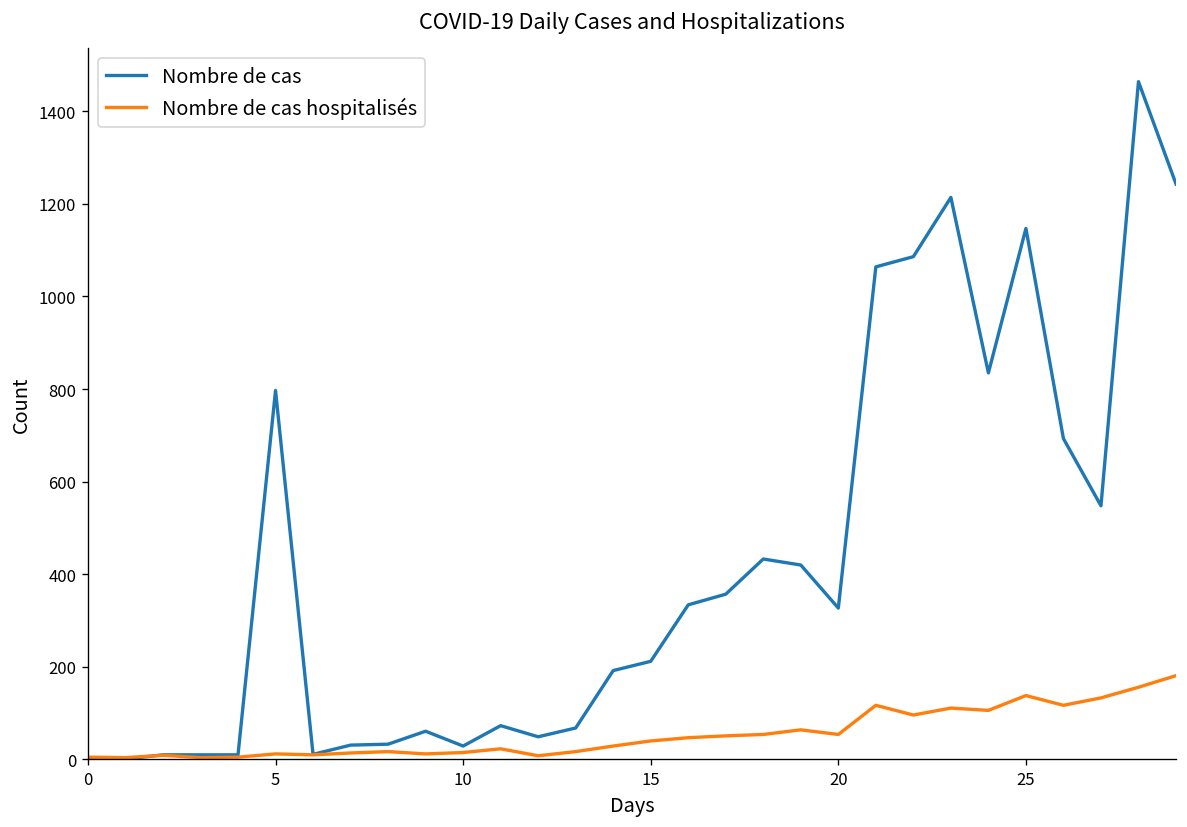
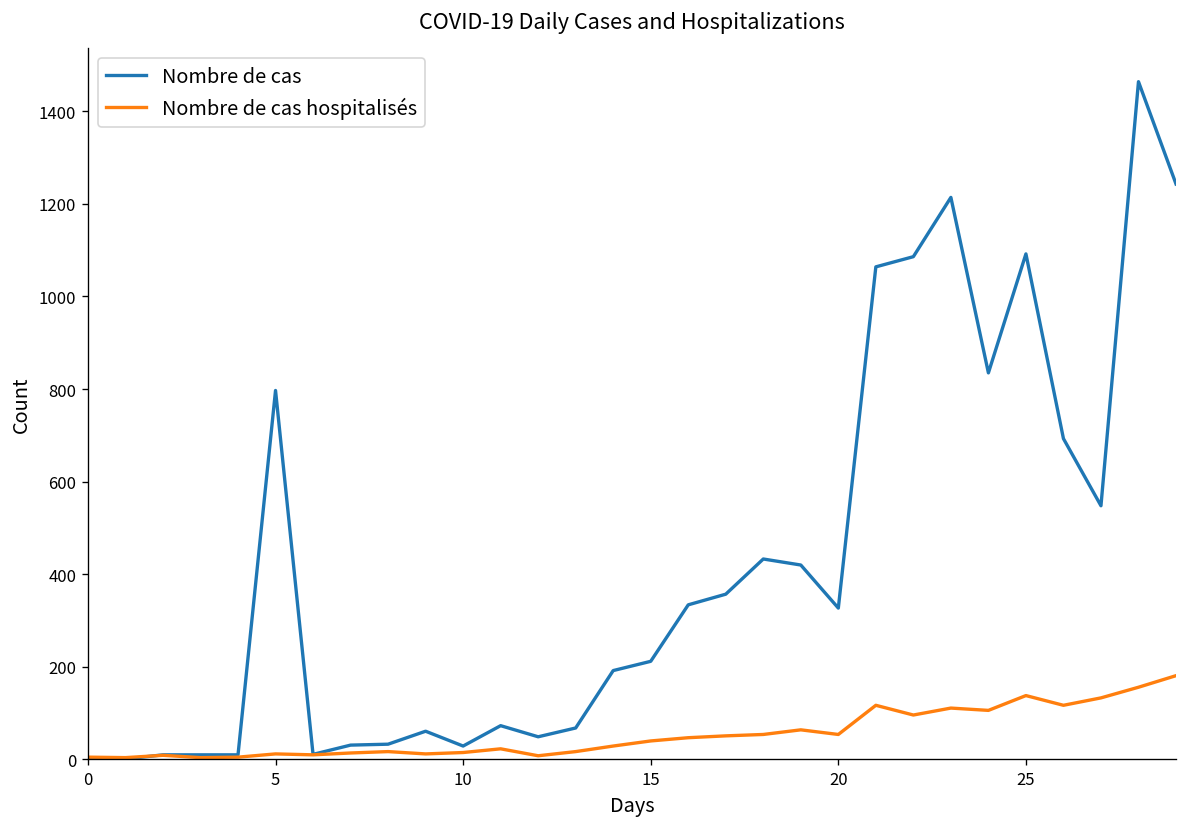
  {
    "Nombre de cas": {
      "5": 800,
      "10": 30,
      "15": 210,
      "20": 330,
-     "25": 1150
+     "25": 1090
    },
    "Nombre de cas hospitalisés": {
      "5": 10,
      "10": 20,
      "15": 40,
      "20": 50,
      "25": 140
    }
  }
